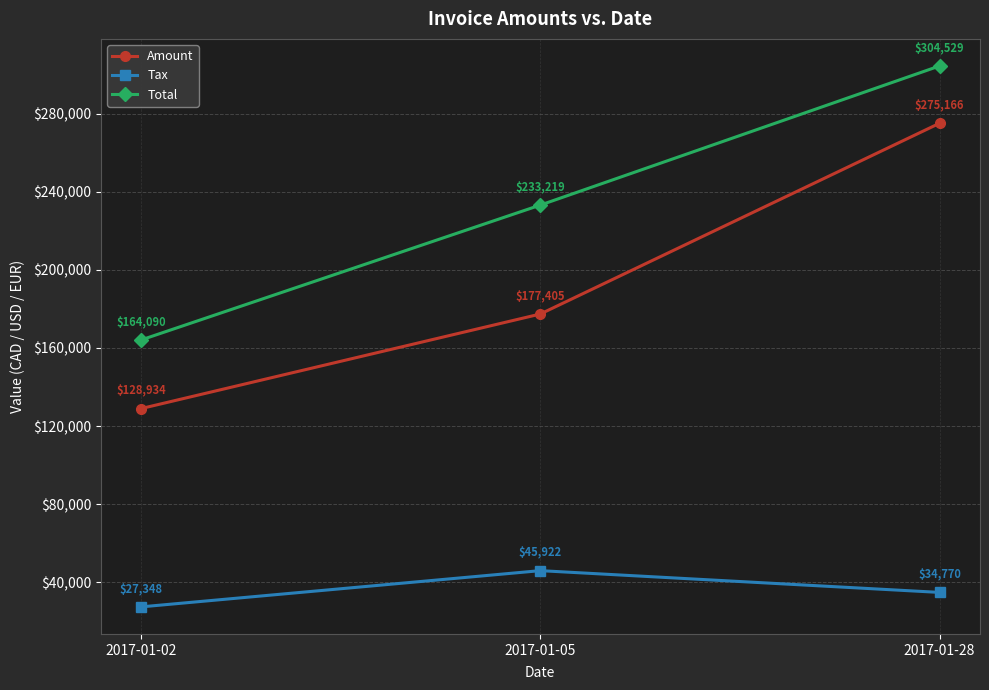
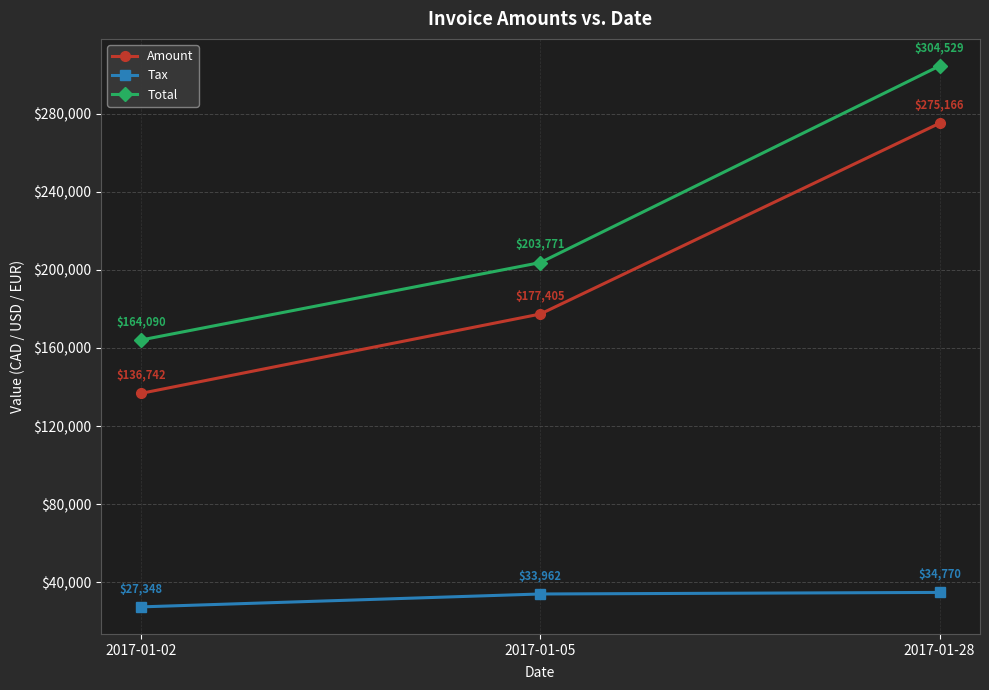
  {
    "Amount": {
-     "2017-01-02": "$128,934",
+     "2017-01-02": "$136,742",
      "2017-01-05": "$177,405",
      "2017-01-28": "$275,166"
    },
    "Tax": {
      "2017-01-02": "$27,348",
-     "2017-01-05": "$45,922",
+     "2017-01-05": "$33,962",
      "2017-01-28": "$34,770"
    },
    "Total": {
      "2017-01-02": "$164,090",
-     "2017-01-05": "$233,219",
+     "2017-01-05": "$203,771",
      "2017-01-28": "$304,529"
    }
  }
